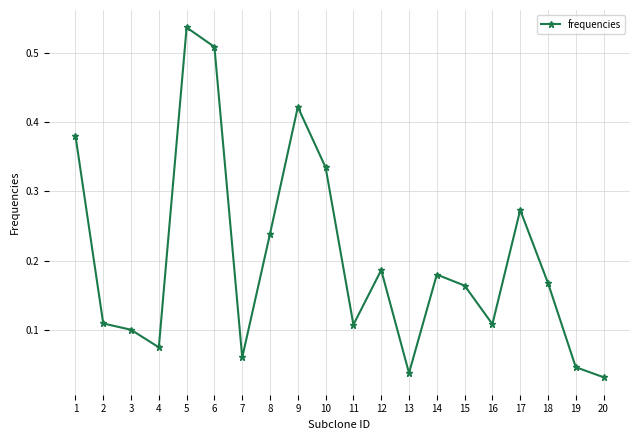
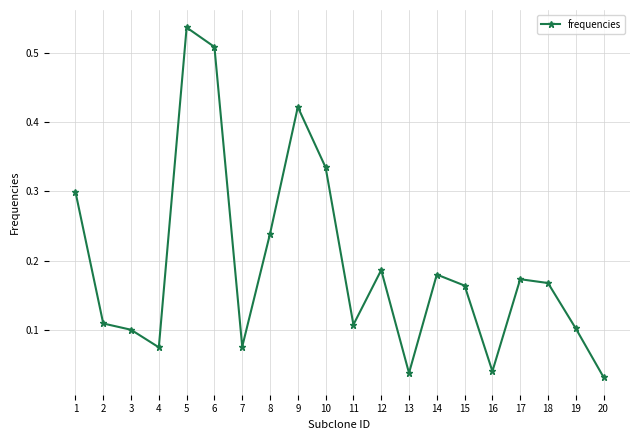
  {
-   "1": 0.38,
+   "1": 0.30,
    "2": 0.11,
    "3": 0.10,
    "4": 0.07,
    "5": 0.54,
    "6": 0.51,
-   "7": 0.06,
+   "7": 0.08,
    "8": 0.24,
    "9": 0.42,
    "10": 0.33,
    "11": 0.11,
    "12": 0.19,
    "13": 0.04,
    "14": 0.18,
    "15": 0.16,
-   "16": 0.11,
-   "17": 0.27,
+   "16": 0.04,
+   "17": 0.17,
    "18": 0.17,
-   "19": 0.05,
+   "19": 0.10,
    "20": 0.03
  }
